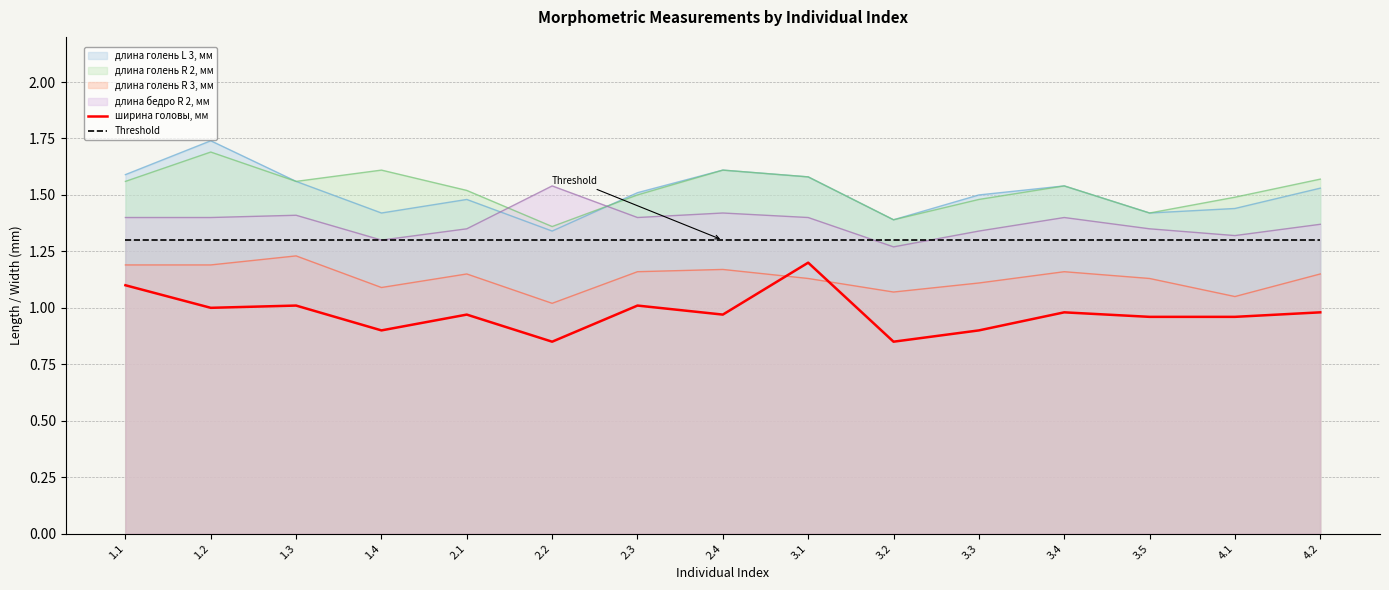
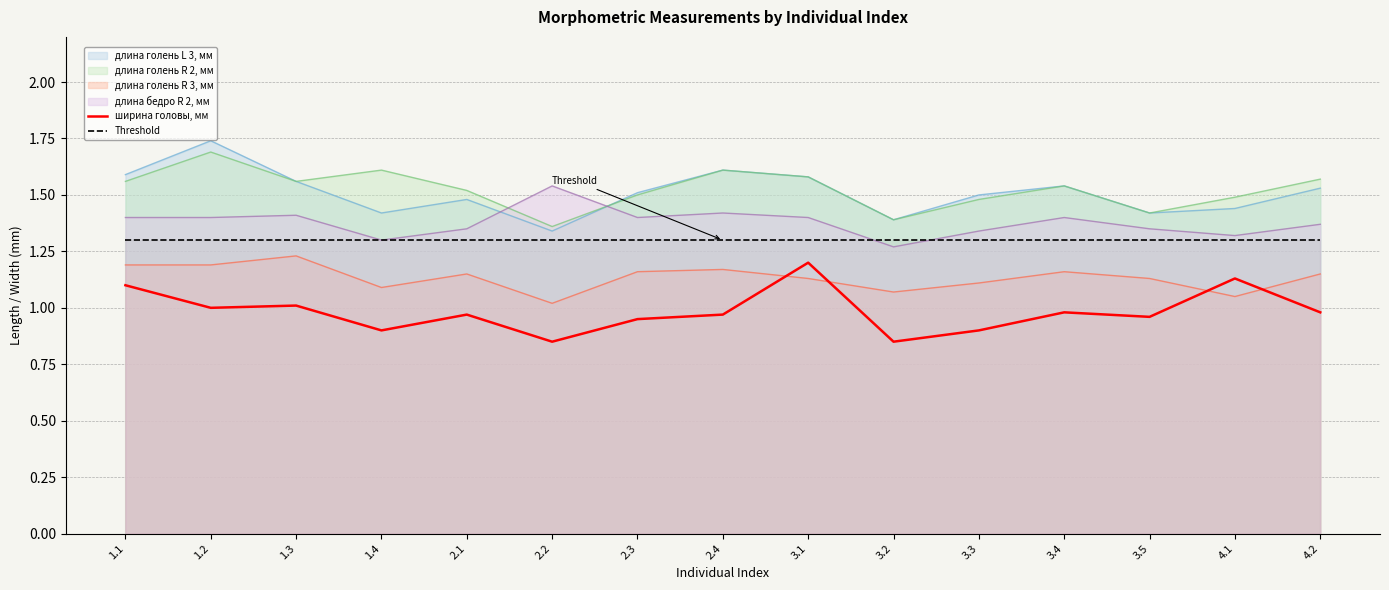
  {
    "ширина головы, мм": {
      "1.1": 1.10,
      "1.2": 1.00,
      "1.3": 1.01,
      "1.4": 0.90,
      "2.1": 0.97,
      "2.2": 0.85,
-     "2.3": 1.01,
+     "2.3": 0.95,
      "2.4": 0.97,
      "3.1": 1.20,
      "3.2": 0.85,
      "3.3": 0.90,
      "3.4": 0.98,
      "3.5": 0.96,
-     "4.1": 0.96,
+     "4.1": 1.13,
      "4.2": 0.98
    },
    "Threshold": {
      "1.1": 1.30,
      "1.2": 1.30,
      "1.3": 1.30,
      "2.1": 1.30,
      "2.2": 1.30,
      "2.3": 1.30,
      "2.4": 1.30,
      "3.1": 1.30,
      "3.2": 1.30,
      "3.3": 1.30,
      "3.4": 1.30,
      "3.5": 1.30,
      "4.1": 1.30,
      "4.2": 1.30
    }
  }
